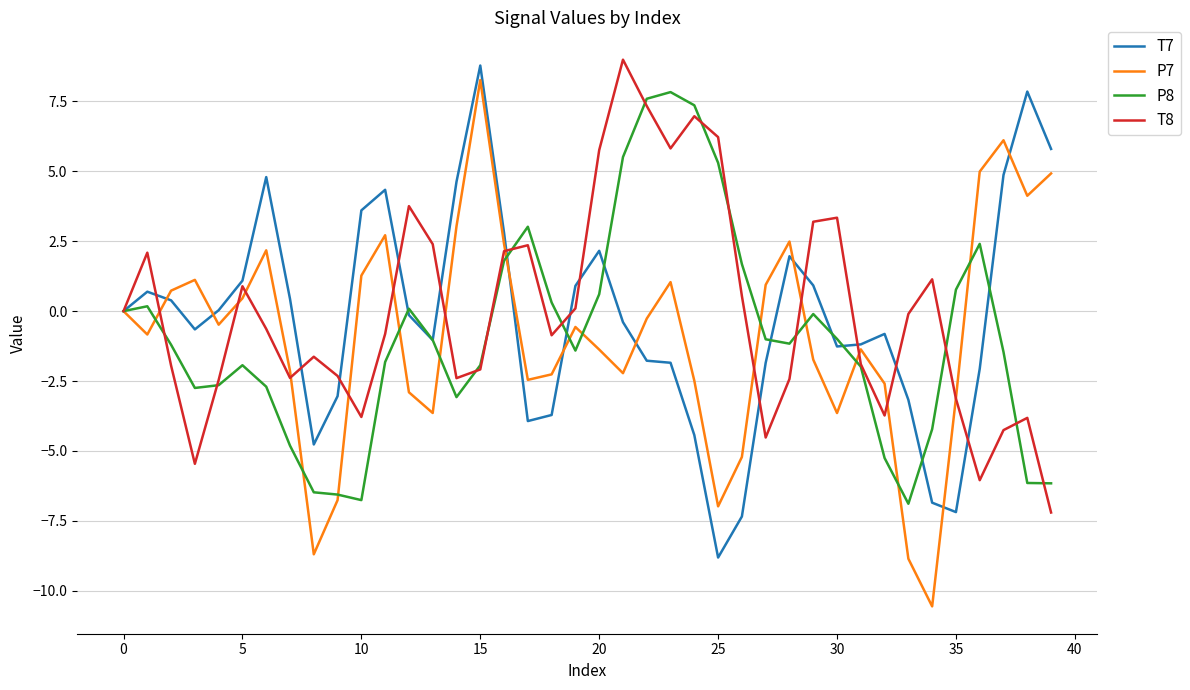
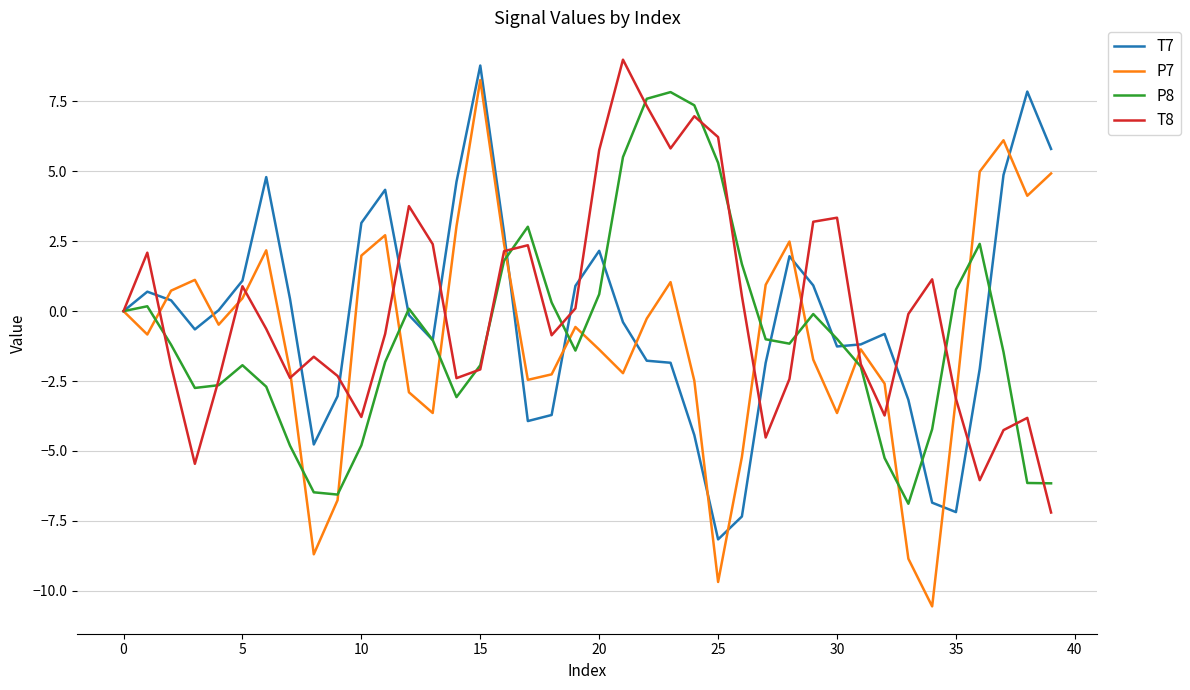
  {
    "T7": {
      "5": 1.1,
-     "10": 3.6,
+     "10": 3.2,
      "15": 8.8,
      "20": 2.2,
-     "25": -8.8,
+     "25": -8.2,
      "30": -1.3,
      "35": -7.2
    },
    "P7": {
      "5": 0.5,
-     "10": 1.3,
+     "10": 2.0,
      "15": 8.3,
      "20": -1.4,
-     "25": -7.0,
+     "25": -9.7,
      "30": -3.6
    },
    "P8": {
      "5": -1.9,
-     "10": -6.8,
+     "10": -4.8,
      "15": -1.9,
      "20": 0.6,
      "25": 5.3,
      "30": -1.0,
      "35": 0.8
    },
    "T8": {
      "5": 0.9,
      "10": -3.8,
      "15": -2.1,
      "20": 5.8,
      "25": 6.2,
      "30": 3.3
    }
  }
